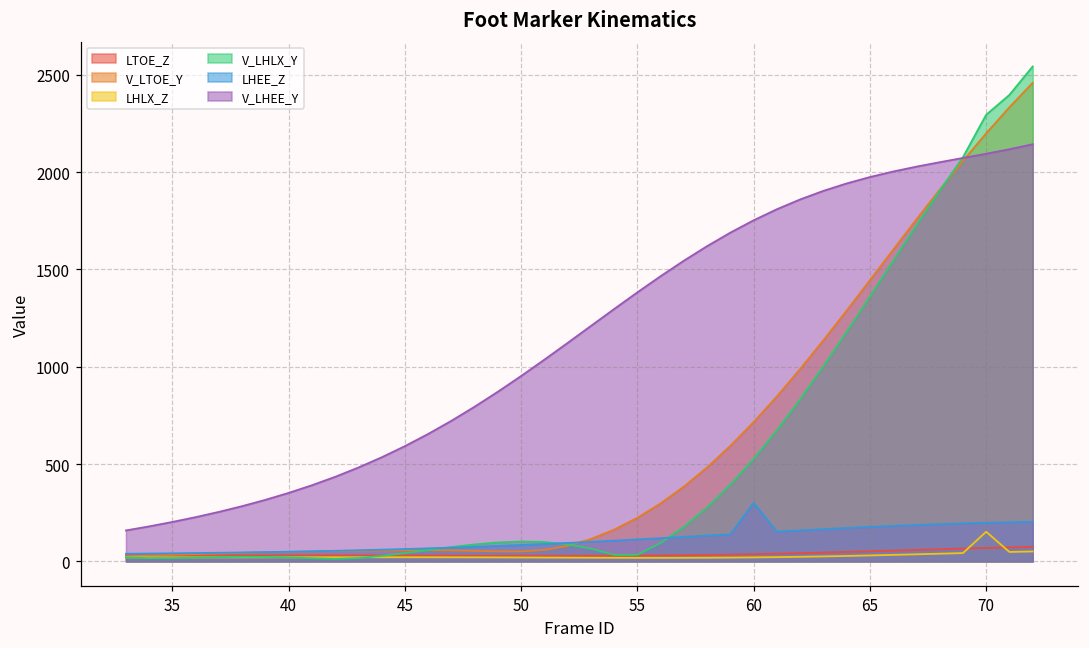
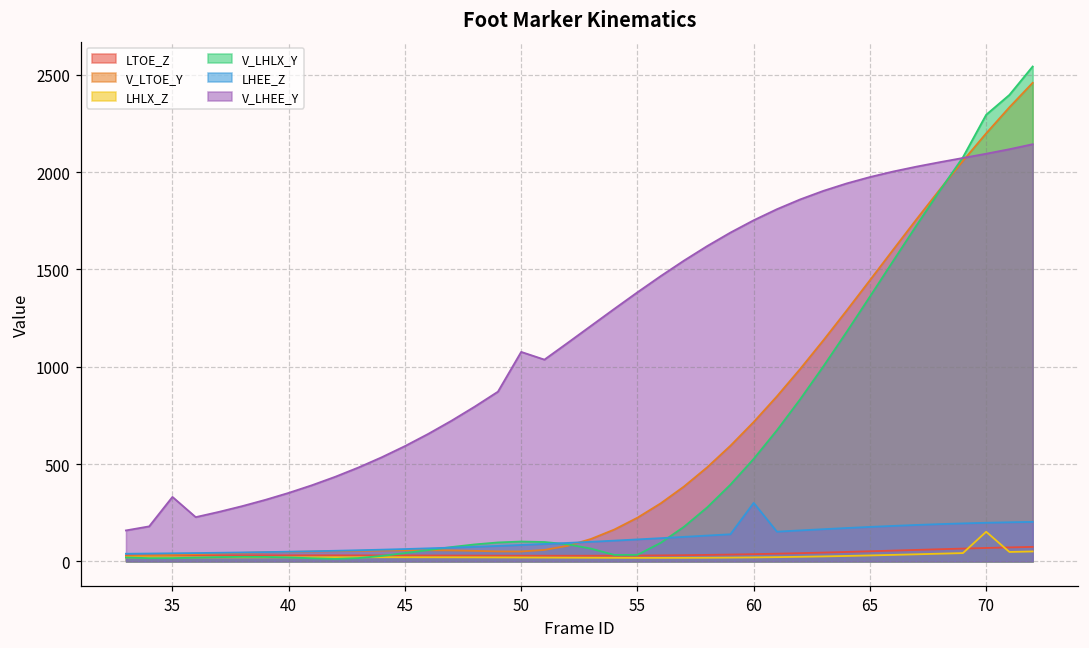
  {
    "LHLX_Z": {
      "60": 20,
      "65": 30,
      "70": 150
    },
    "V_LHLX_Y": {
      "50": 100,
      "60": 530,
      "65": 1360,
      "70": 2290
    },
    "LHEE_Z": {
      "50": 80,
      "55": 110,
      "60": 300,
      "65": 180,
      "70": 200
    },
    "V_LHEE_Y": {
-     "35": 200,
+     "35": 330,
      "40": 350,
      "45": 590,
-     "50": 950,
+     "50": 1080,
      "55": 1380,
      "60": 1750,
      "65": 1970,
      "70": 2090
    }
  }
